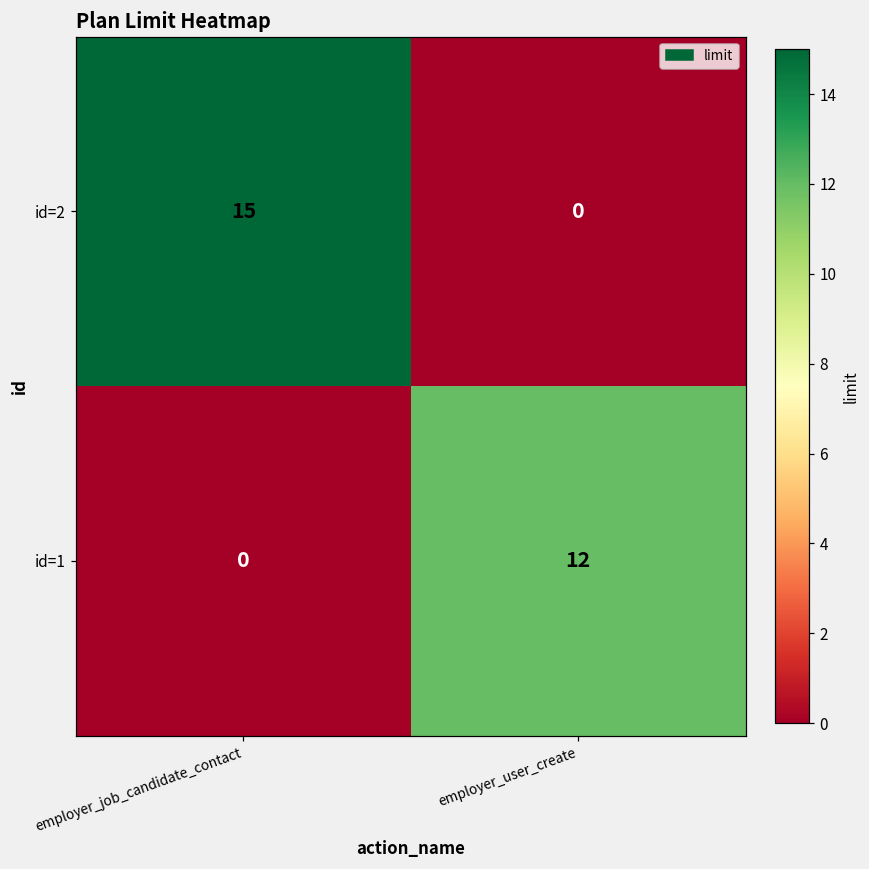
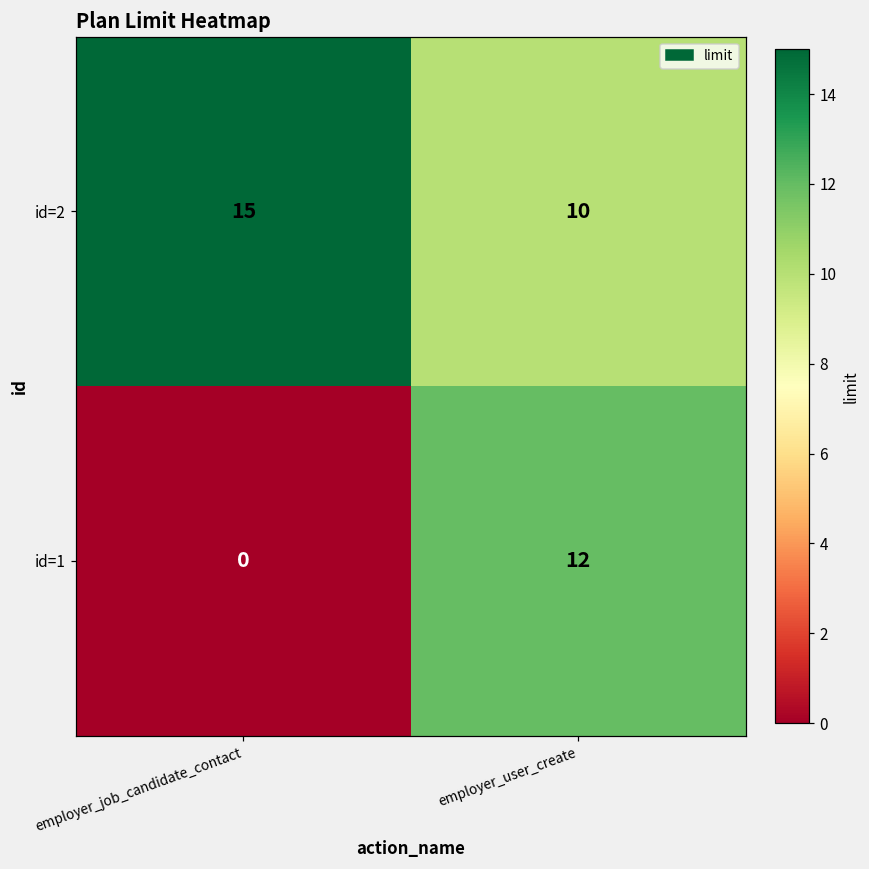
  {
    "id=2": {
      "employer_job_candidate_contact": 15,
-     "employer_user_create": 0
+     "employer_user_create": 10
    },
    "id=1": {
      "employer_job_candidate_contact": 0,
      "employer_user_create": 12
    }
  }
